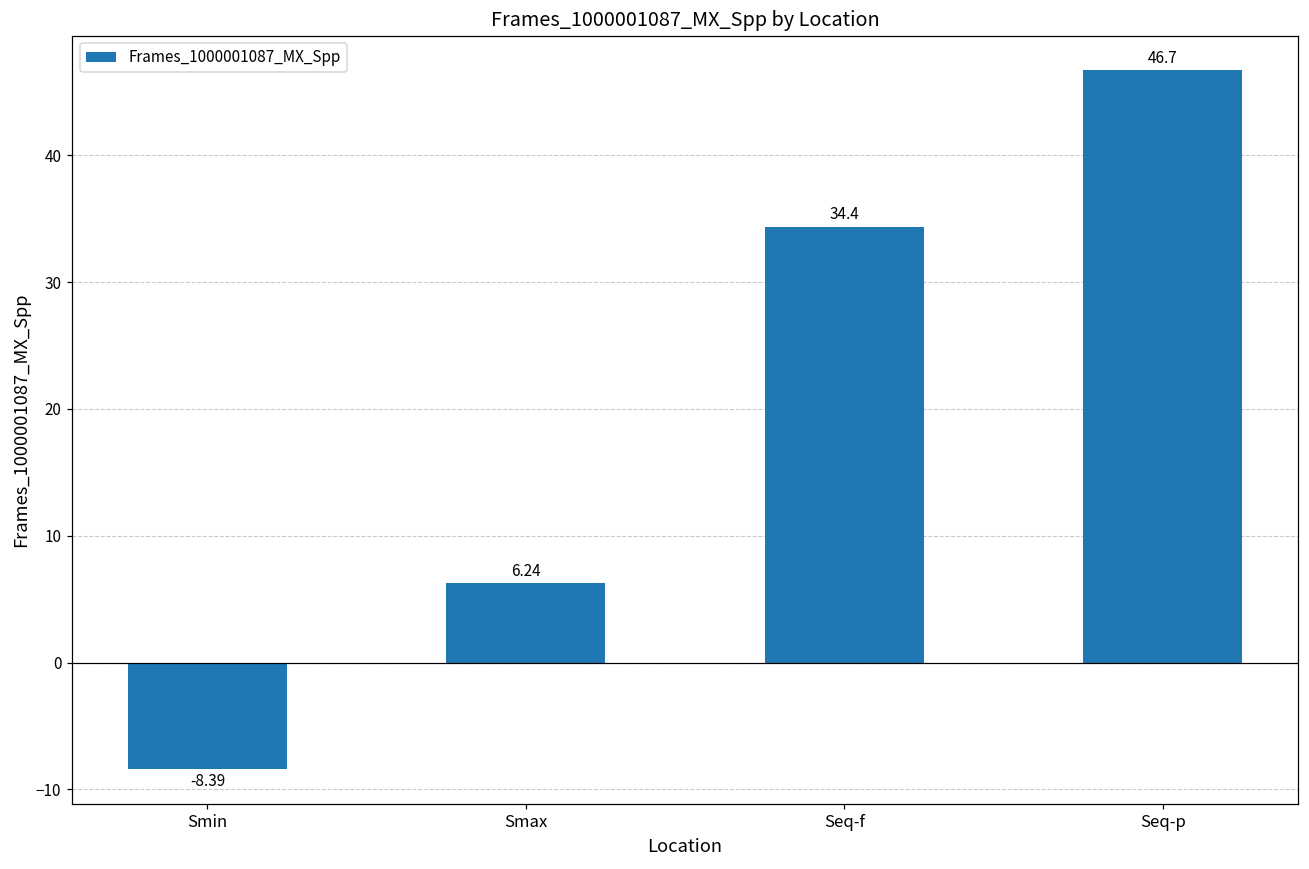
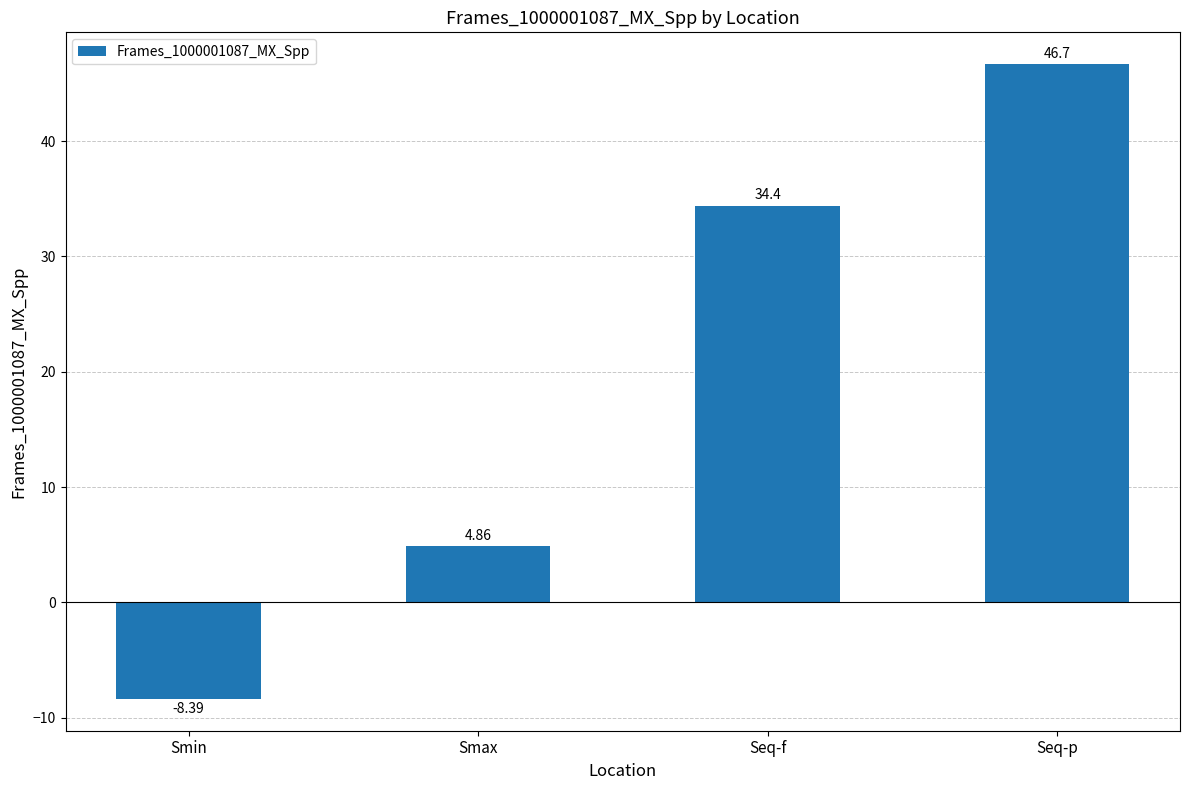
  {
    "Smin": -8.39,
-   "Smax": 6.24,
+   "Smax": 4.86,
    "Seq-f": 34.4,
    "Seq-p": 46.7
  }
